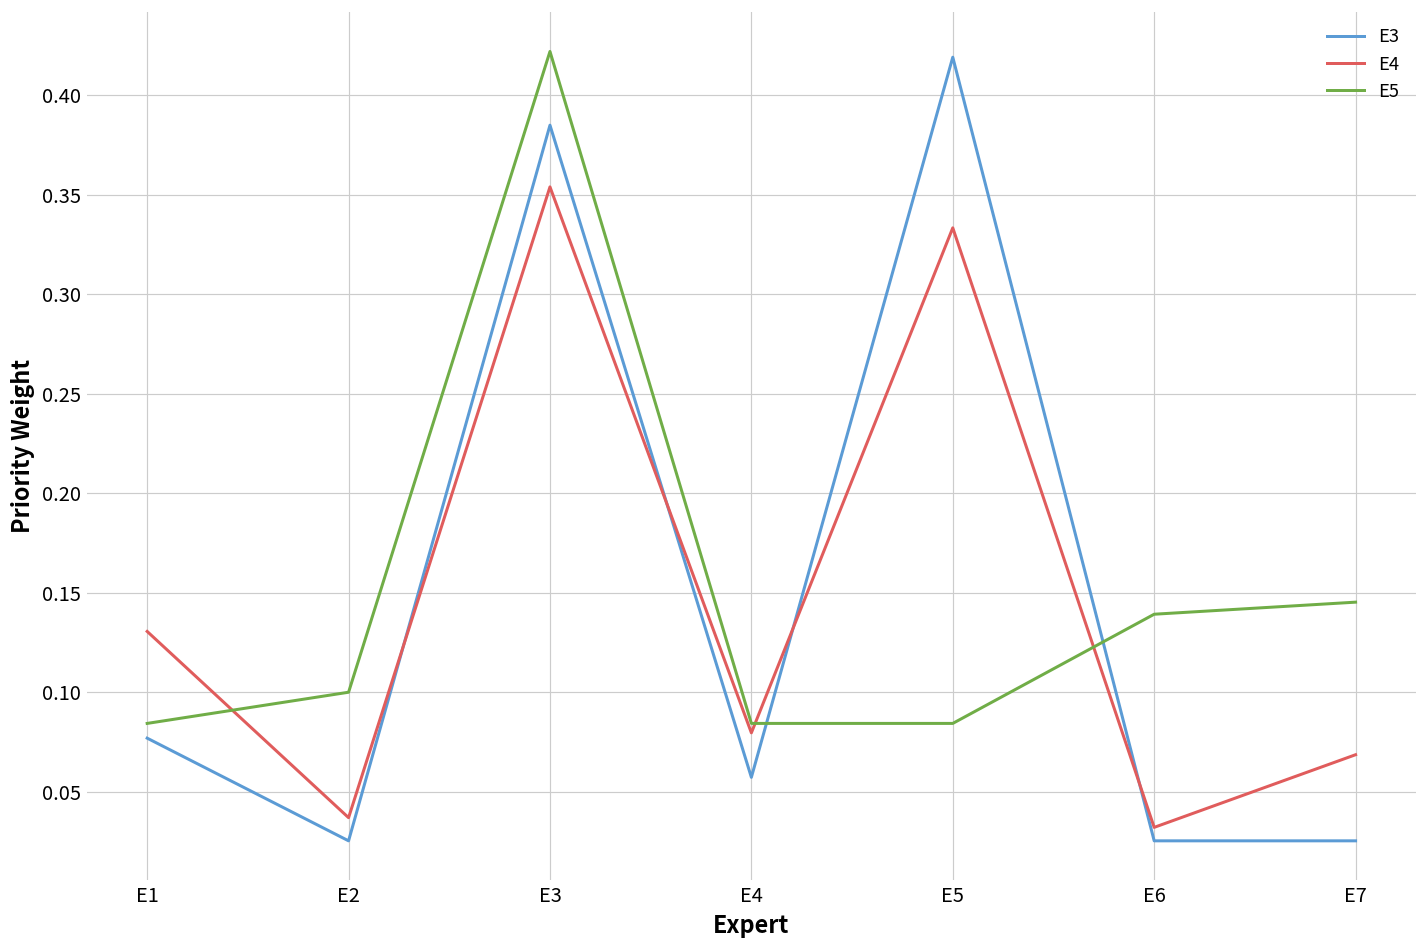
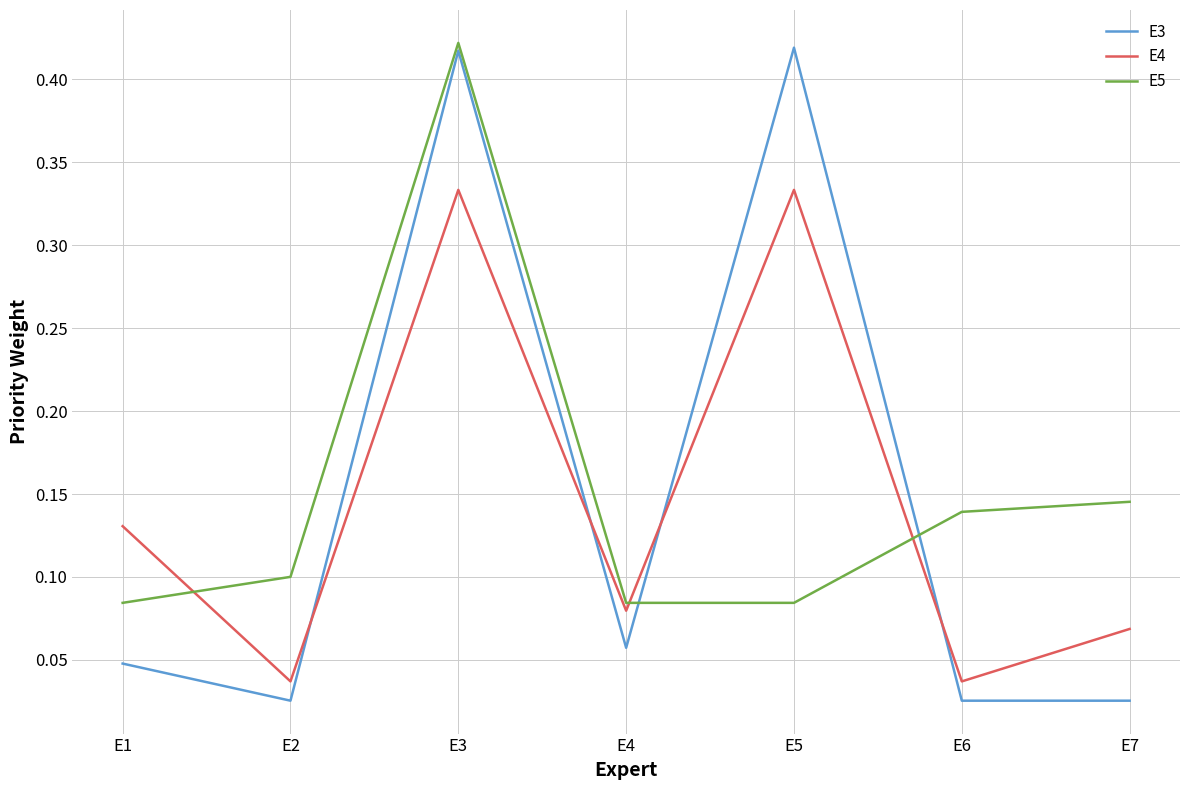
  {
    "E3": {
-     "E1": 0.077,
+     "E1": 0.048,
      "E2": 0.025,
-     "E3": 0.385,
+     "E3": 0.417,
      "E4": 0.057,
      "E5": 0.419,
      "E6": 0.025,
      "E7": 0.025
    },
    "E4": {
      "E1": 0.131,
      "E2": 0.037,
-     "E3": 0.354,
+     "E3": 0.333,
      "E4": 0.080,
      "E5": 0.333,
-     "E6": 0.032,
+     "E6": 0.037,
      "E7": 0.069
    },
    "E5": {
      "E1": 0.084,
      "E2": 0.100,
      "E3": 0.422,
      "E4": 0.084,
      "E5": 0.084,
      "E6": 0.139,
      "E7": 0.145
    }
  }
